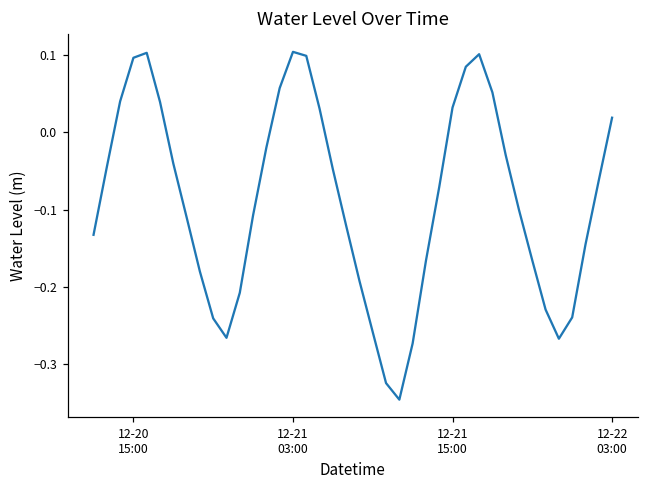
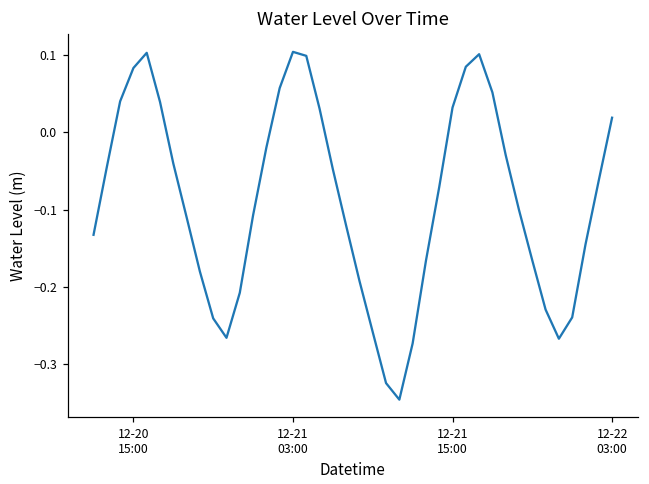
  {
-   "12-20 15:00": 0.10,
+   "12-20 15:00": 0.08,
    "12-21 03:00": 0.10,
    "12-21 15:00": 0.03,
    "12-22 03:00": 0.02
  }
